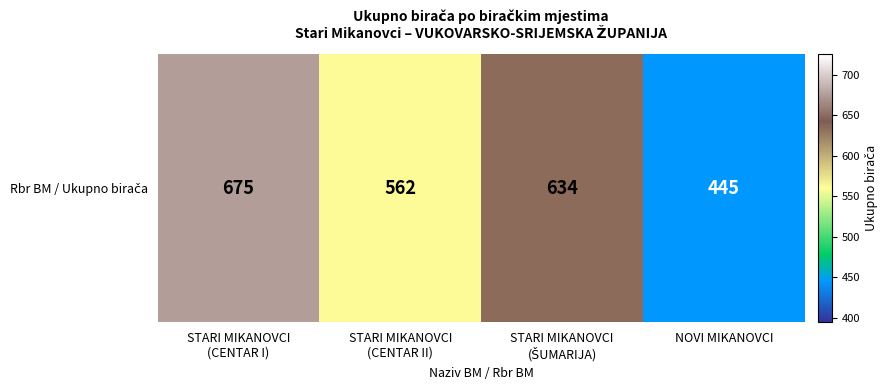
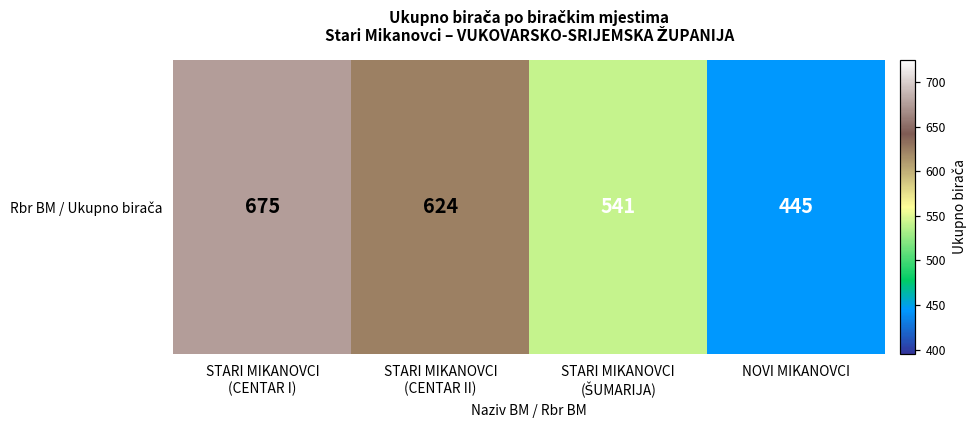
  {
    "Rbr BM / Ukupno birača": {
      "STARI MIKANOVCI (CENTAR I)": 675,
-     "STARI MIKANOVCI (CENTAR II)": 562,
-     "STARI MIKANOVCI (ŠUMARIJA)": 634,
+     "STARI MIKANOVCI (CENTAR II)": 624,
+     "STARI MIKANOVCI (ŠUMARIJA)": 541,
      "NOVI MIKANOVCI": 445
    }
  }
